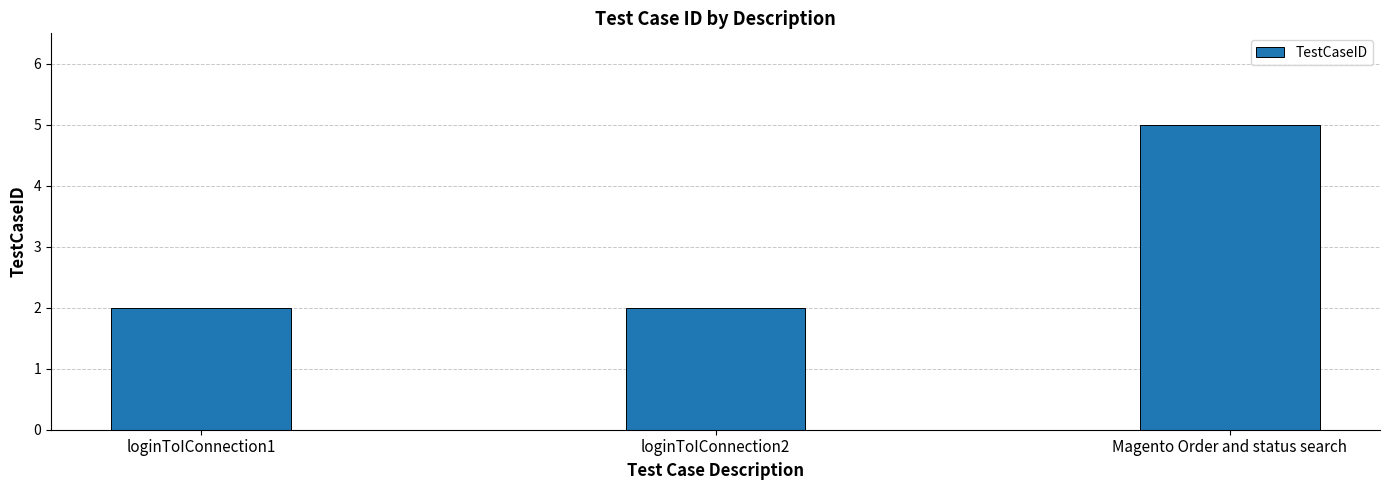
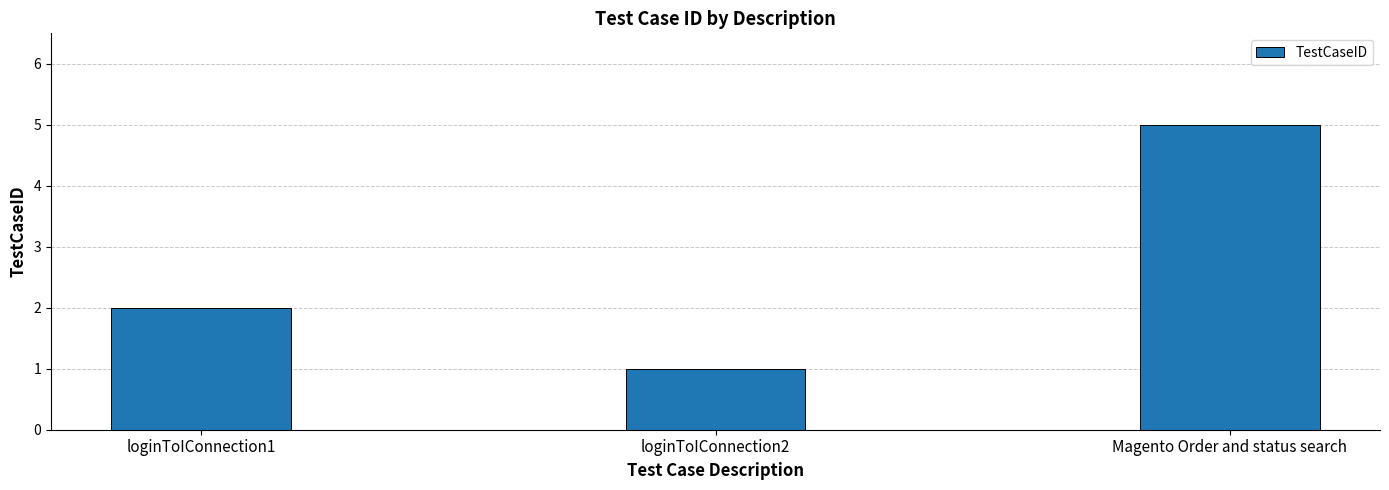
  {
    "loginToIConnection1": 2,
-   "loginToIConnection2": 2,
+   "loginToIConnection2": 1,
    "Magento Order and status search": 5
  }
